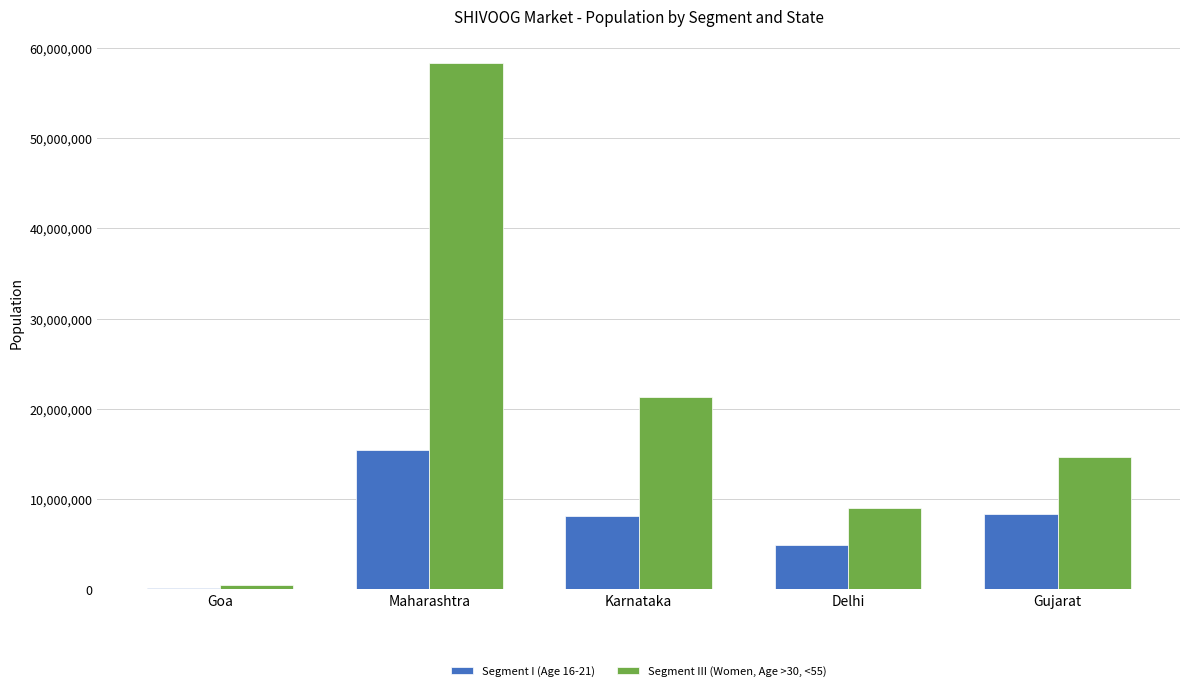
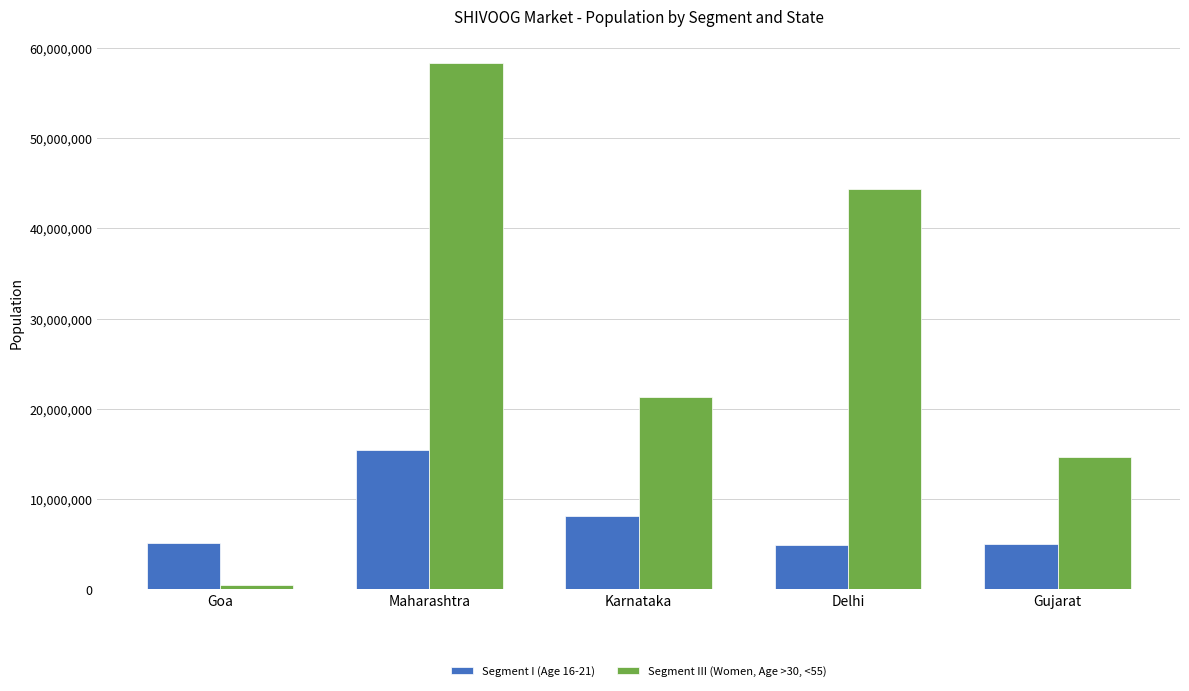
  {
    "Segment I (Age 16-21)": {
-     "Goa": "0",
+     "Goa": "5,000,000",
      "Maharashtra": "15,000,000",
      "Karnataka": "8,000,000",
      "Delhi": "5,000,000",
-     "Gujarat": "8,000,000"
+     "Gujarat": "5,000,000"
    },
    "Segment III (Women, Age >30, <55)": {
      "Goa": "0",
      "Maharashtra": "58,000,000",
      "Karnataka": "21,000,000",
-     "Delhi": "9,000,000",
+     "Delhi": "44,000,000",
      "Gujarat": "15,000,000"
    }
  }
